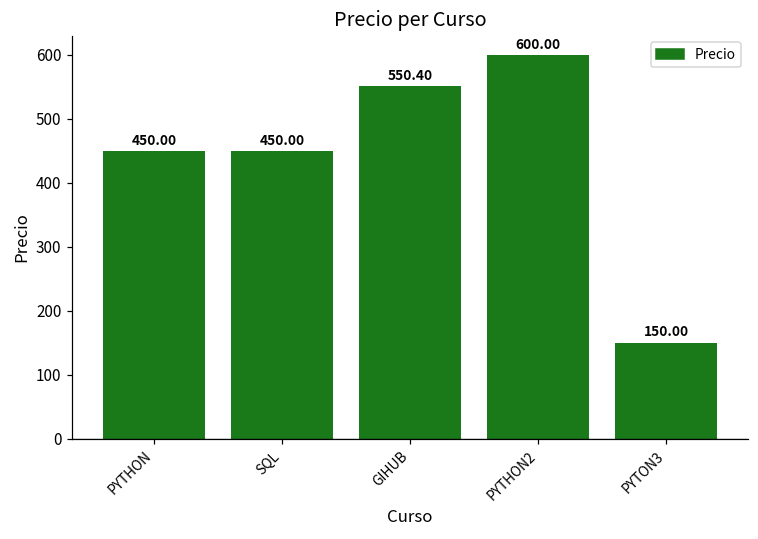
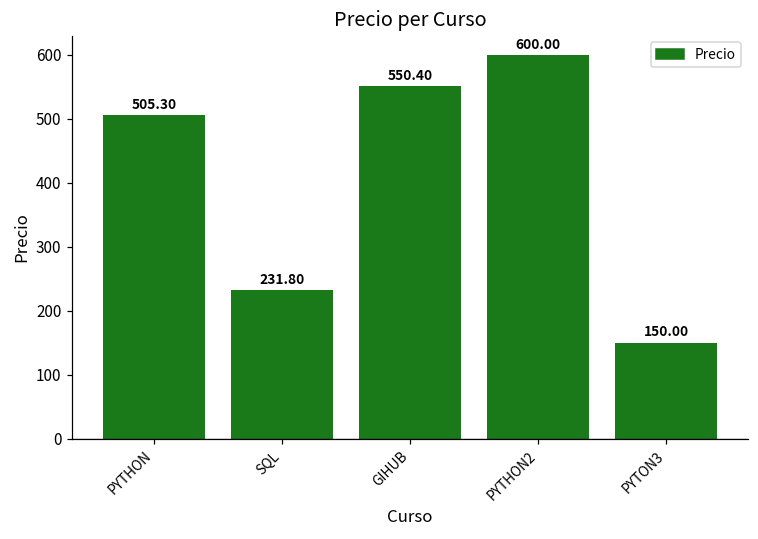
  {
-   "PYTHON": 450.00,
-   "SQL": 450.00,
+   "PYTHON": 505.30,
+   "SQL": 231.80,
    "GIHUB": 550.40,
    "PYTHON2": 600.00,
    "PYTON3": 150.00
  }
